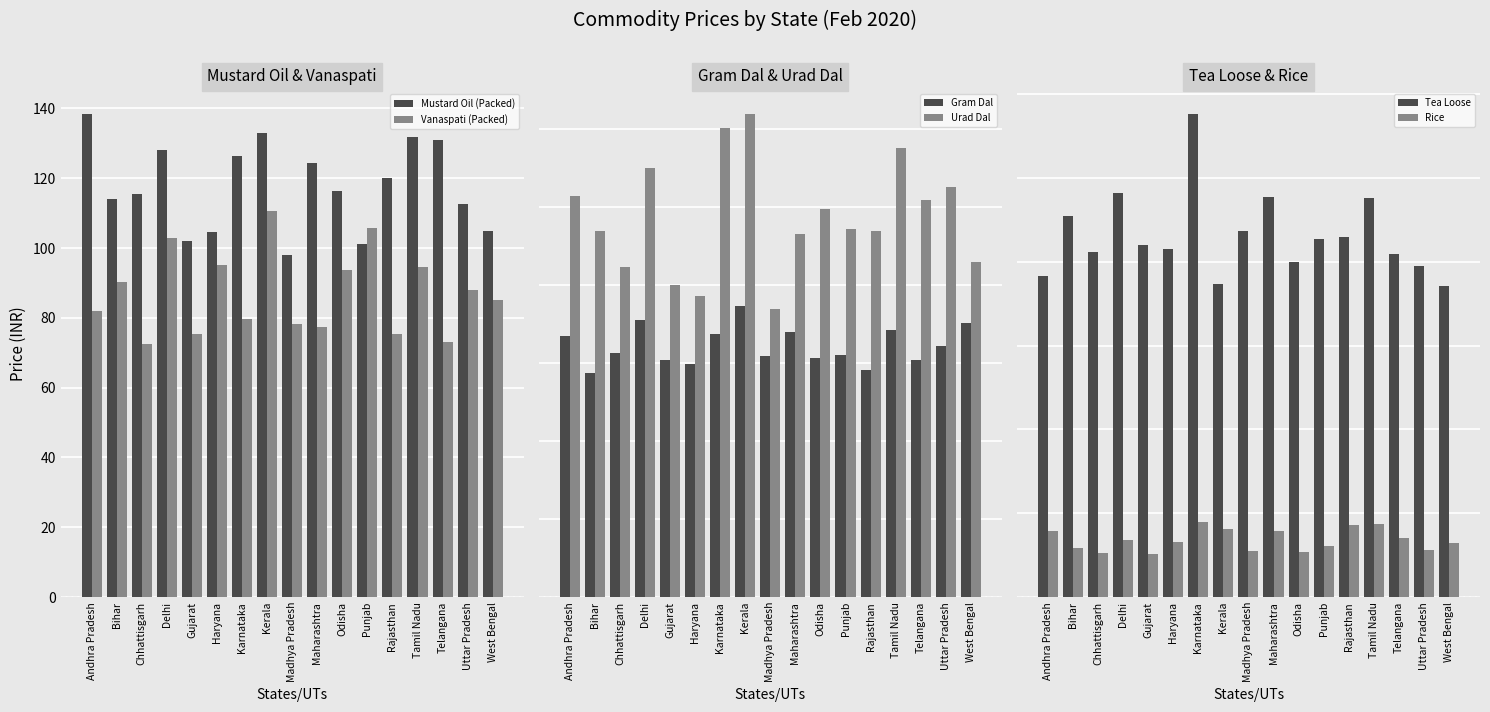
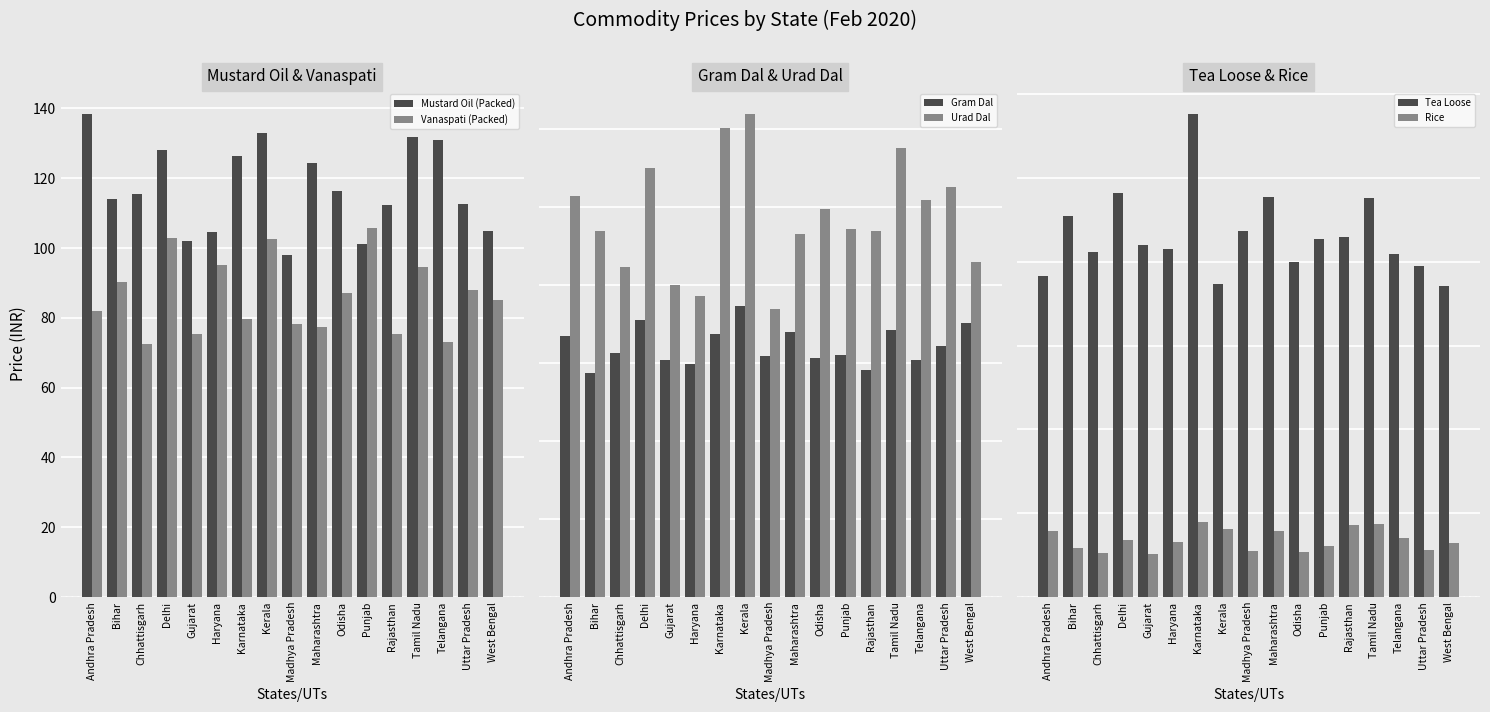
  {
    "Mustard Oil & Vanaspati": {
      "Mustard Oil (Packed)": {
        "Andhra Pradesh": 139,
        "Bihar": 114,
        "Chhattisgarh": 115,
        "Delhi": 128,
        "Gujarat": 102,
        "Haryana": 105,
        "Karnataka": 127,
        "Kerala": 133,
        "Madhya Pradesh": 98,
        "Maharashtra": 125,
        "Odisha": 116,
        "Punjab": 101,
-       "Rajasthan": 120,
+       "Rajasthan": 112,
        "Tamil Nadu": 132,
        "Telangana": 131,
        "Uttar Pradesh": 113,
        "West Bengal": 105
      },
      "Vanaspati (Packed)": {
        "Andhra Pradesh": 82,
        "Bihar": 90,
        "Chhattisgarh": 73,
        "Delhi": 103,
        "Gujarat": 76,
        "Haryana": 95,
        "Karnataka": 80,
-       "Kerala": 111,
+       "Kerala": 103,
        "Madhya Pradesh": 78,
        "Maharashtra": 77,
-       "Odisha": 94,
+       "Odisha": 87,
        "Punjab": 106,
        "Rajasthan": 75,
        "Tamil Nadu": 95,
        "Telangana": 73,
        "Uttar Pradesh": 88,
        "West Bengal": 85
      }
    }
  }
